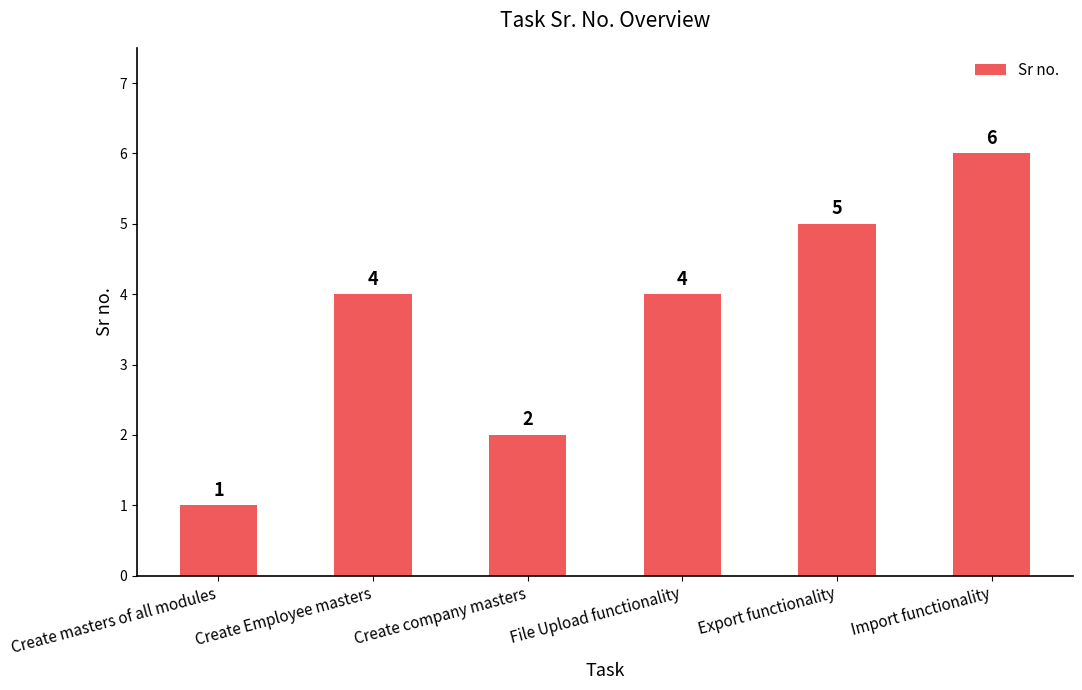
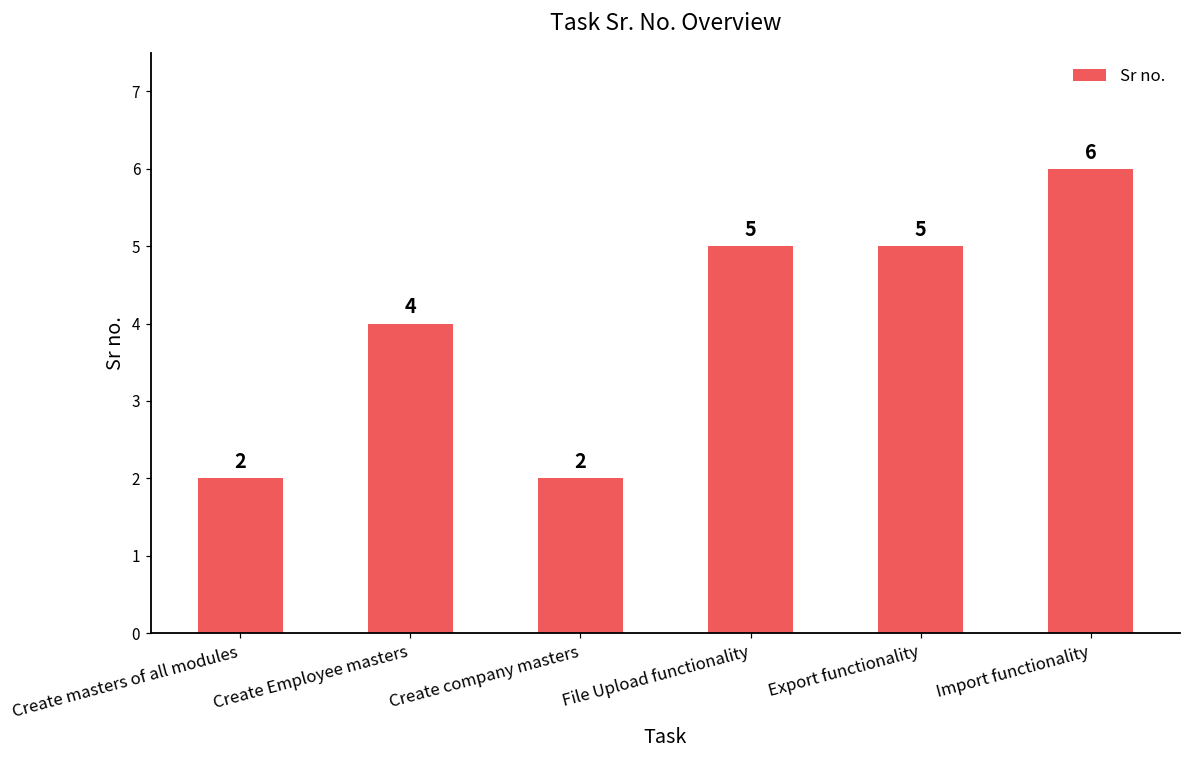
  {
-   "Create masters of all modules": 1,
+   "Create masters of all modules": 2,
    "Create Employee masters": 4,
    "Create company masters": 2,
-   "File Upload functionality": 4,
+   "File Upload functionality": 5,
    "Export functionality": 5,
    "Import functionality": 6
  }
